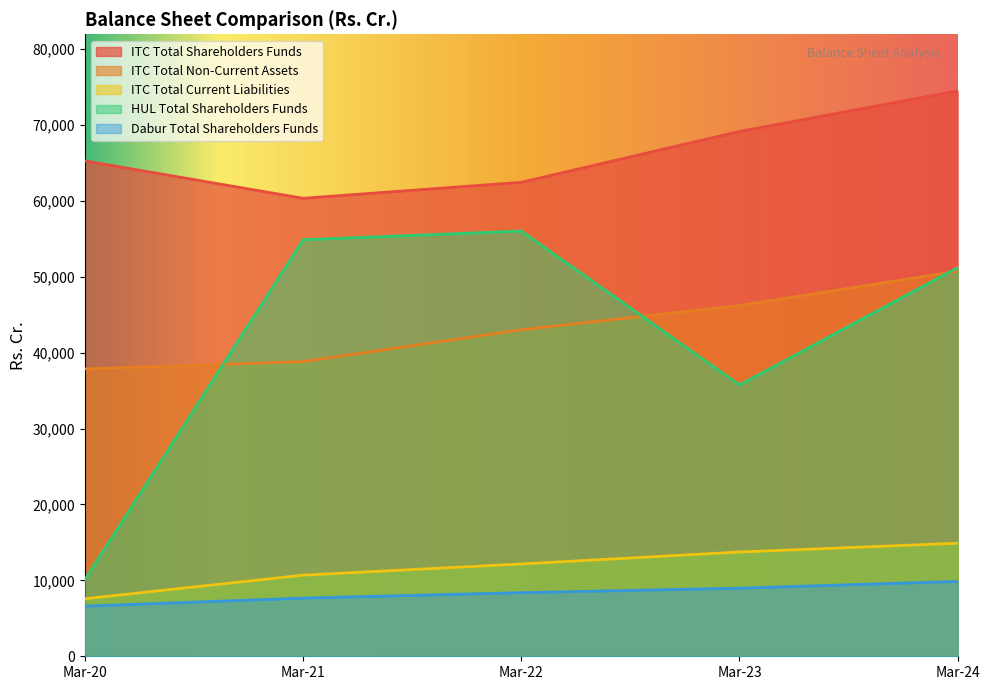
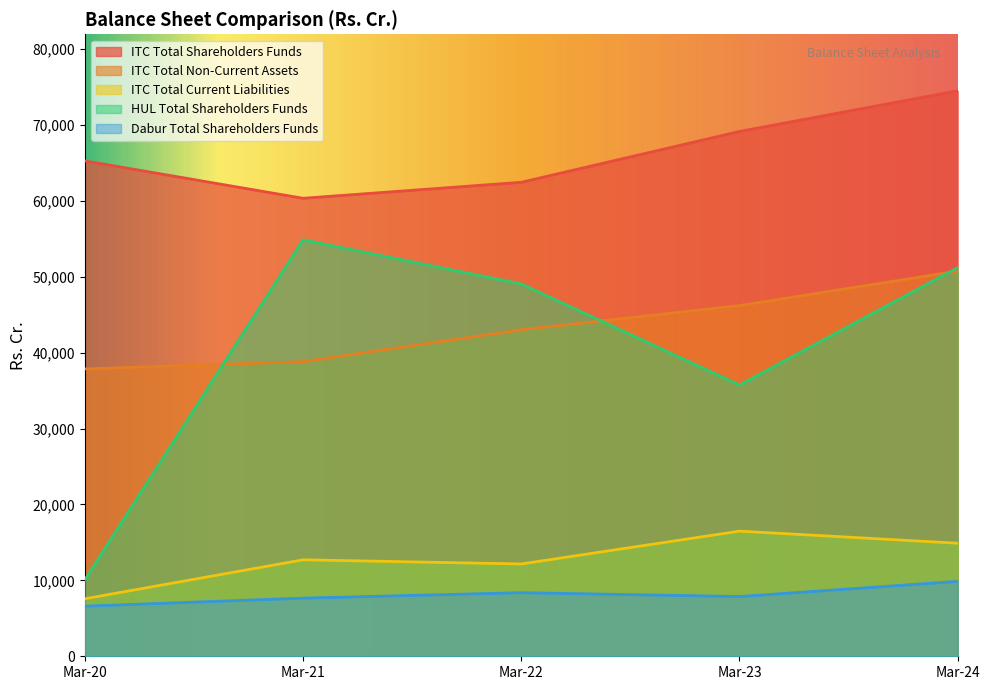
  {
    "ITC Total Current Liabilities": {
      "Mar-20": "8,000",
-     "Mar-21": "11,000",
+     "Mar-21": "13,000",
      "Mar-22": "12,000",
-     "Mar-23": "14,000",
+     "Mar-23": "16,000",
      "Mar-24": "15,000"
    },
    "HUL Total Shareholders Funds": {
      "Mar-20": "10,000",
      "Mar-21": "55,000",
-     "Mar-22": "56,000",
+     "Mar-22": "49,000",
      "Mar-23": "36,000",
      "Mar-24": "51,000"
    },
    "Dabur Total Shareholders Funds": {
      "Mar-20": "7,000",
      "Mar-21": "8,000",
      "Mar-22": "8,000",
-     "Mar-23": "9,000",
+     "Mar-23": "8,000",
      "Mar-24": "10,000"
    }
  }
